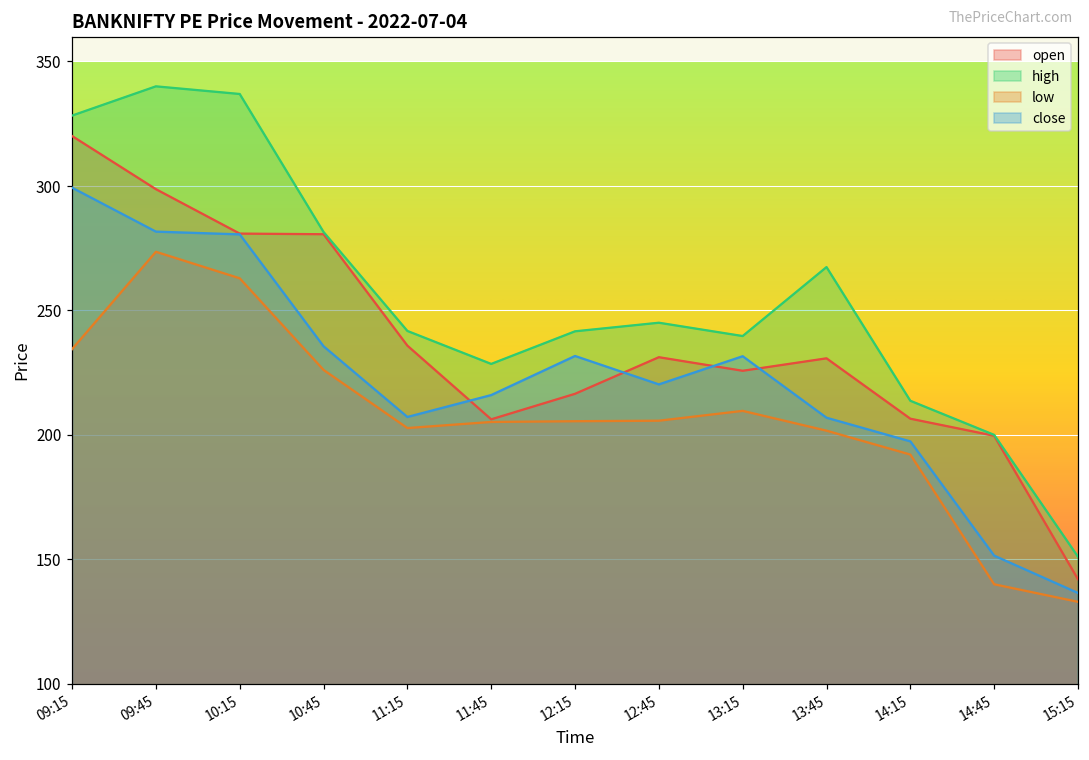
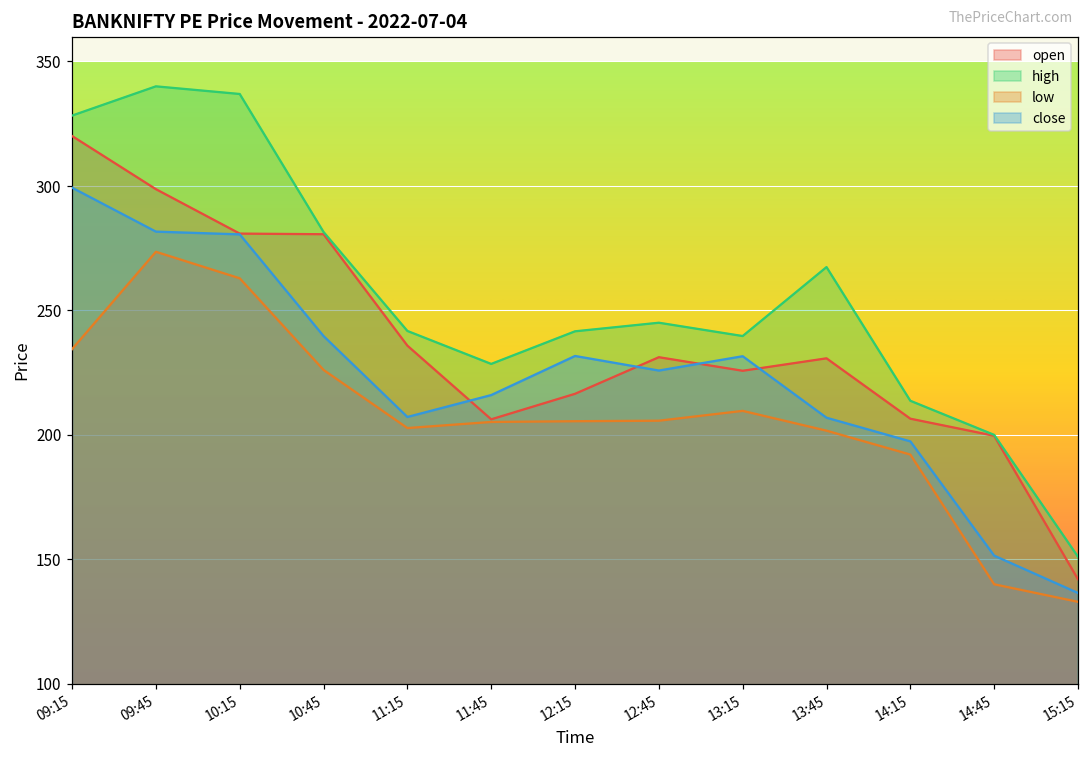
  {
    "high": {
      "09:15": 328,
      "09:45": 340,
      "10:15": 337,
      "11:15": 242,
      "11:45": 229,
      "12:15": 242,
      "12:45": 245,
      "13:15": 240,
      "13:45": 267,
      "14:15": 214,
      "15:15": 151
    },
    "close": {
      "09:15": 299,
      "09:45": 282,
-     "10:45": 236,
+     "10:45": 240,
      "11:15": 207,
      "11:45": 216,
      "12:15": 232,
-     "12:45": 220,
+     "12:45": 226,
      "13:15": 232,
      "13:45": 207,
      "14:15": 197,
      "14:45": 152,
      "15:15": 137
    }
  }
